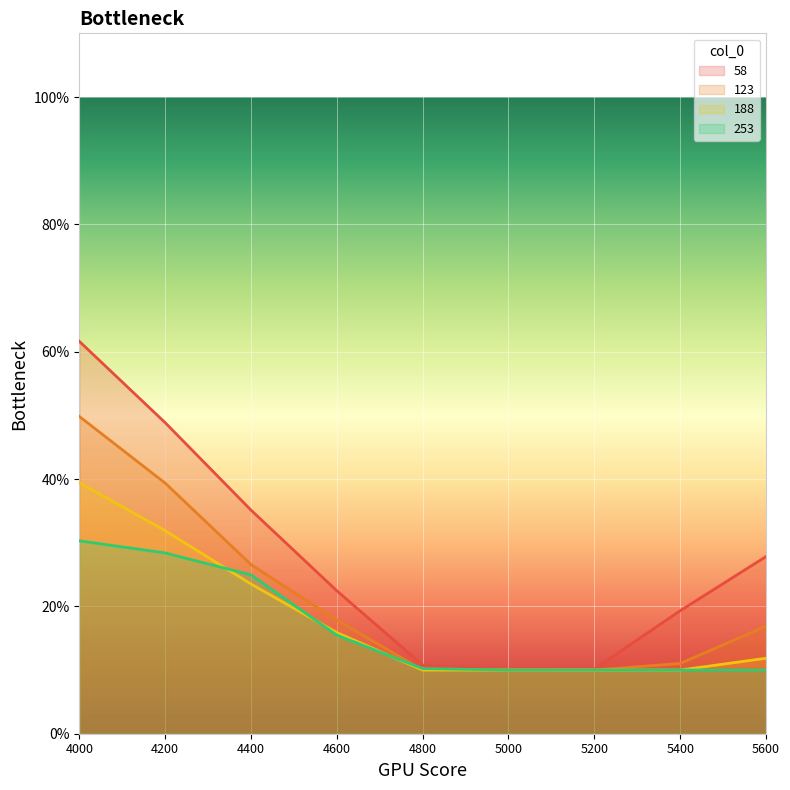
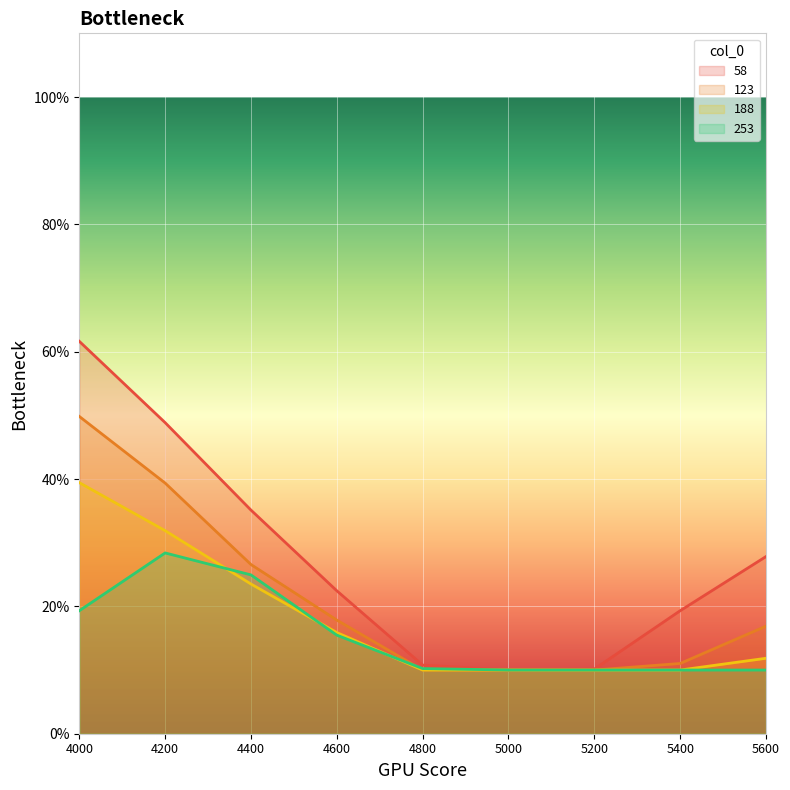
  {
    "253": {
-     "4000": "30%",
+     "4000": "19%",
      "4200": "28%",
      "4400": "25%",
      "4600": "15%",
      "5600": "10%"
    }
  }
